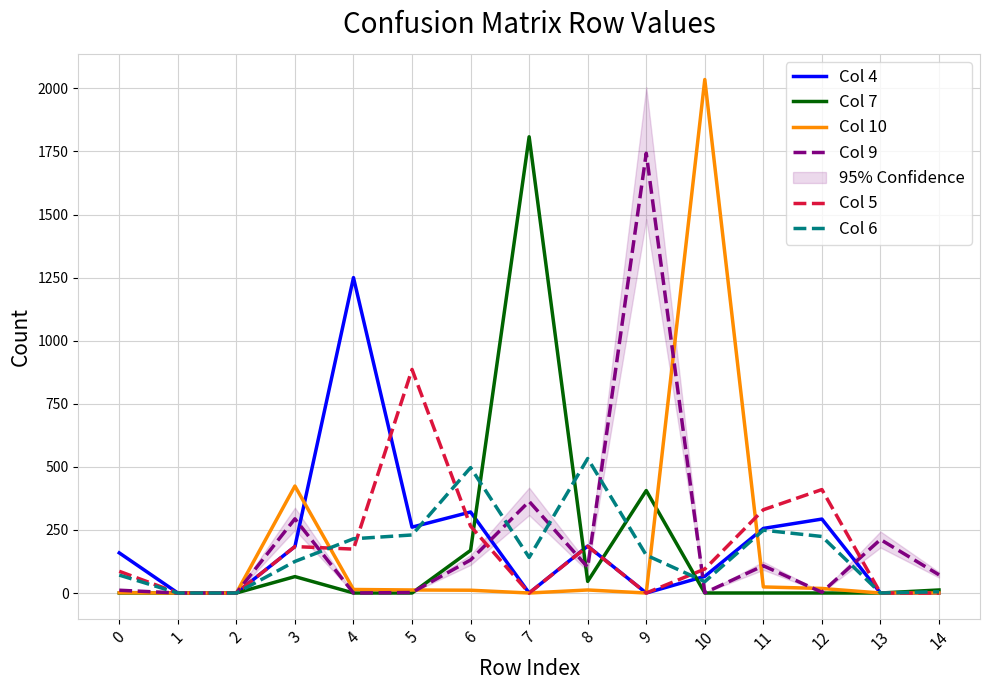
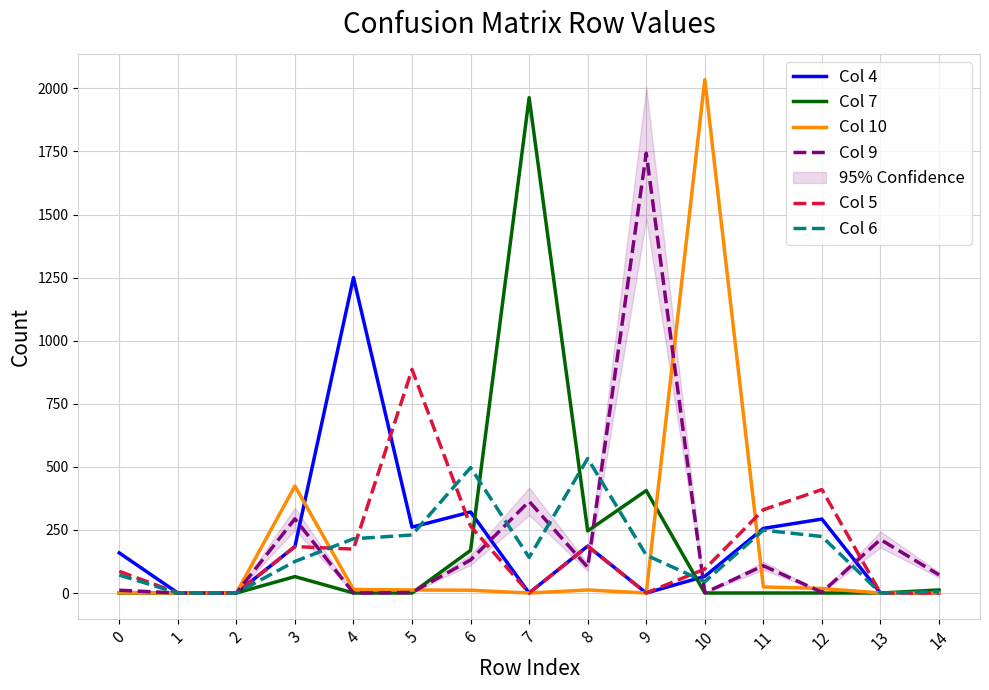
  {
    "Col 4": {
      "0": 160,
      "4": 1250,
      "5": 260,
      "6": 320,
      "10": 70,
      "12": 290
    },
    "Col 7": {
      "3": 70,
      "6": 170,
-     "7": 1810,
-     "8": 50,
+     "7": 1960,
+     "8": 250,
      "9": 410,
      "11": 0
    },
    "Col 10": {
      "3": 420,
      "4": 10,
      "6": 10,
      "8": 10,
      "10": 2040,
      "11": 20,
      "12": 20
    },
    "Col 5": {
      "0": 90,
      "4": 170,
      "5": 890,
      "6": 270,
      "10": 100,
      "11": 330,
      "12": 410
    },
    "Col 6": {
      "0": 70,
      "3": 130,
      "4": 220,
      "5": 230,
      "6": 500,
      "7": 140,
      "8": 530,
      "9": 150,
      "10": 50,
      "12": 220
    }
  }
